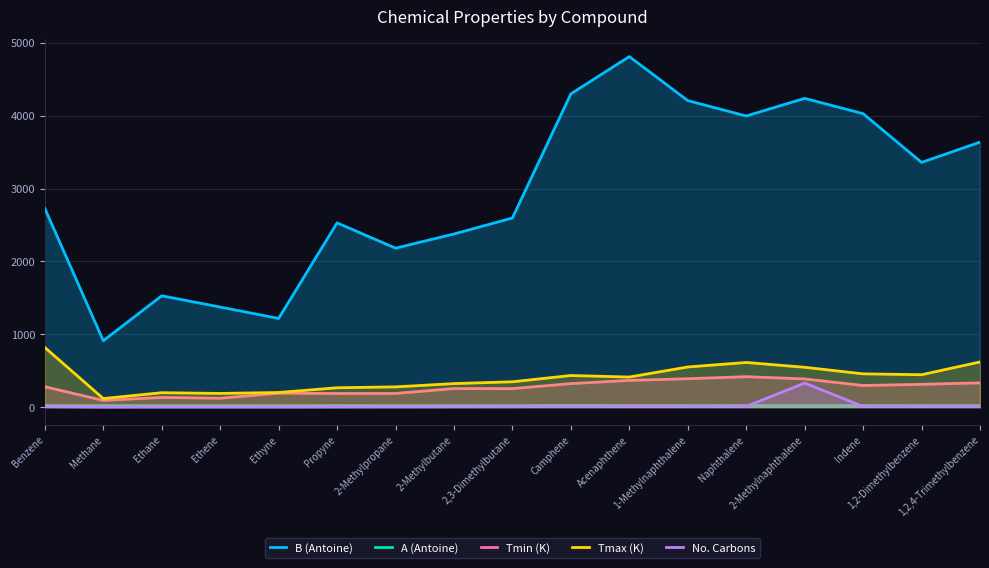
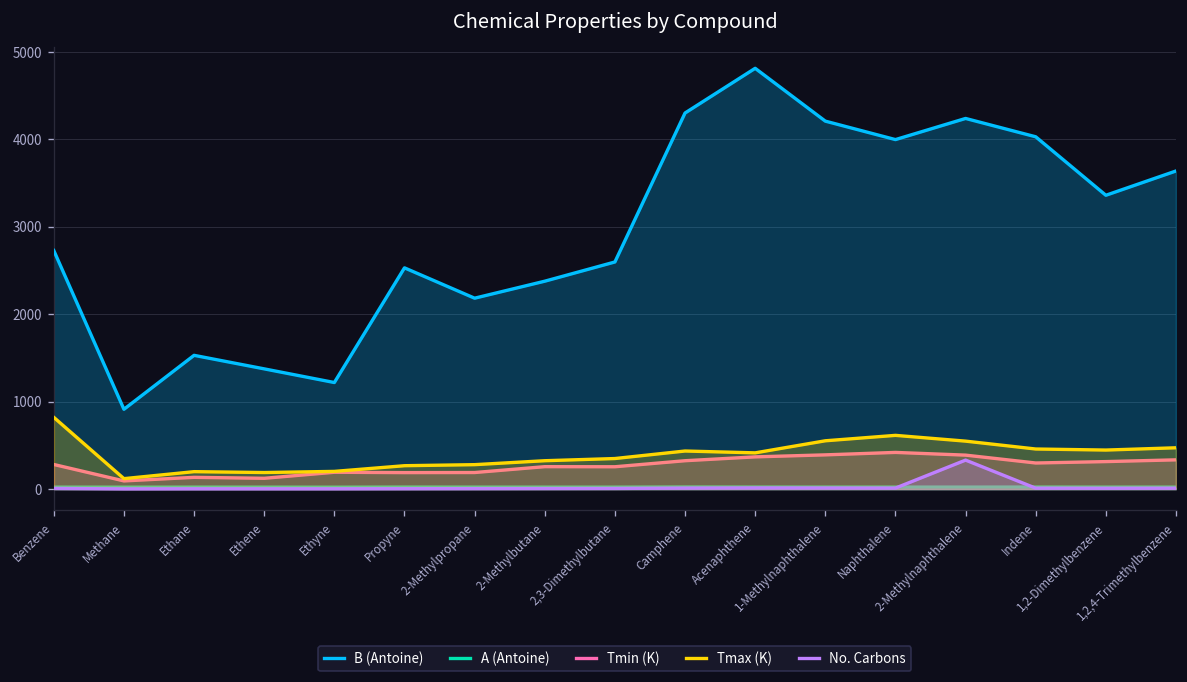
  {
    "B (Antoine)": {
      "Benzene": 2700,
      "Methane": 900,
      "Ethane": 1500,
      "Ethene": 1400,
      "Ethyne": 1200,
      "Propyne": 2500,
      "2-Methylpropane": 2200,
      "2-Methylbutane": 2400,
      "2,3-Dimethylbutane": 2600,
      "Camphene": 4300,
      "Acenaphthene": 4800,
      "1-Methylnaphthalene": 4200,
      "Naphthalene": 4000,
      "2-Methylnaphthalene": 4200,
      "Indene": 4000,
      "1,2-Dimethylbenzene": 3400,
      "1,2,4-Trimethylbenzene": 3600
    },
    "A (Antoine)": {
      "2-Methylnaphthalene": 0
    },
    "Tmin (K)": {
      "Benzene": 300,
      "Ethane": 100,
      "Ethene": 100,
      "Propyne": 200,
      "2-Methylpropane": 200,
      "2-Methylbutane": 300,
      "2,3-Dimethylbutane": 300,
      "Camphene": 300,
      "Acenaphthene": 400,
      "1-Methylnaphthalene": 400,
      "Naphthalene": 400,
      "2-Methylnaphthalene": 400,
      "Indene": 300,
      "1,2-Dimethylbenzene": 300,
      "1,2,4-Trimethylbenzene": 300
    },
    "Tmax (K)": {
      "Benzene": 800,
      "Ethane": 200,
      "Ethene": 200,
      "Propyne": 300,
      "2-Methylpropane": 300,
      "2-Methylbutane": 300,
      "2,3-Dimethylbutane": 300,
      "Camphene": 400,
      "Acenaphthene": 400,
      "1-Methylnaphthalene": 600,
      "Naphthalene": 600,
      "2-Methylnaphthalene": 500,
      "Indene": 500,
      "1,2-Dimethylbenzene": 400,
-     "1,2,4-Trimethylbenzene": 600
+     "1,2,4-Trimethylbenzene": 500
    },
    "No. Carbons": {
      "2-Methylnaphthalene": 300
    }
  }
